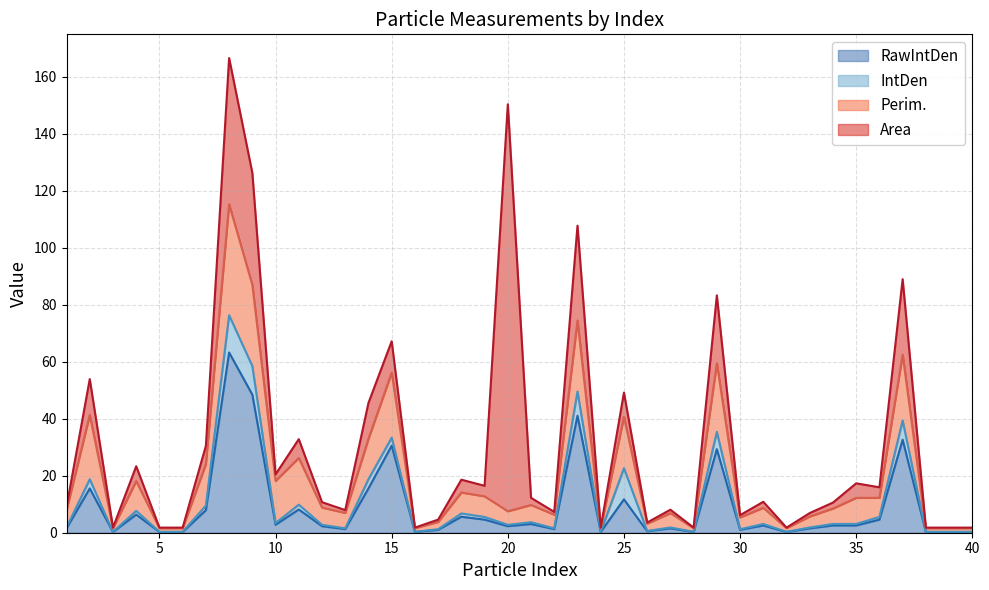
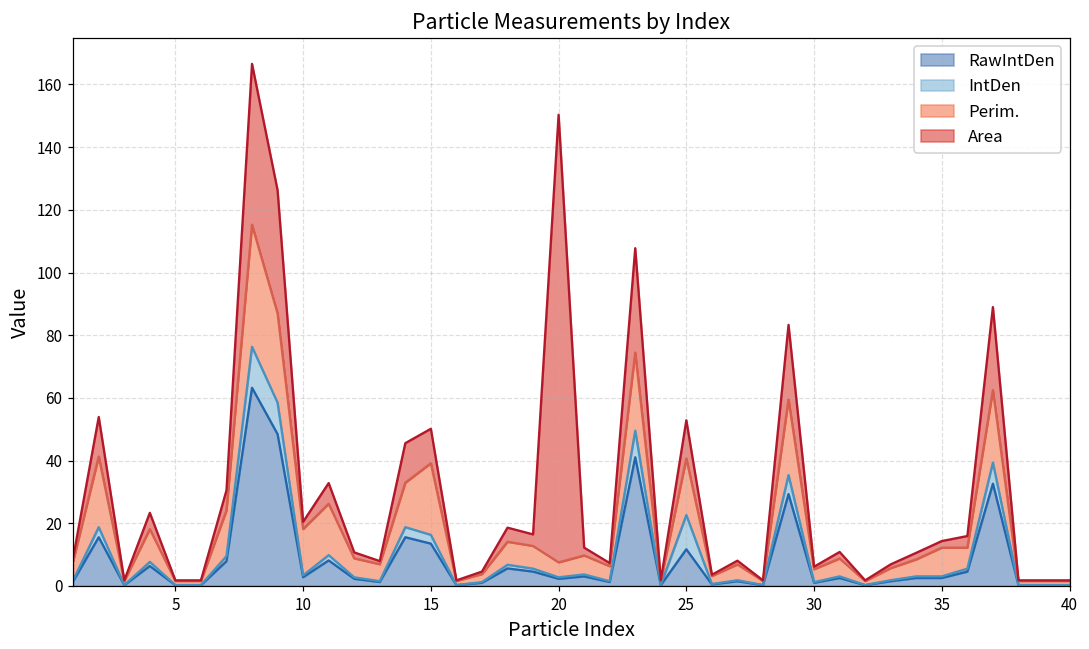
  {
    "RawIntDen": {
-     "15": 31,
+     "15": 14,
      "25": 12
    },
    "IntDen": {
      "15": 3,
      "25": 11
    },
    "Perim.": {
      "10": 15,
      "15": 23,
      "20": 5,
      "25": 18,
      "35": 9
    },
    "Area": {
      "10": 2,
      "15": 11,
      "20": 143,
-     "25": 9,
-     "35": 5
+     "25": 12,
+     "35": 2
    }
  }
